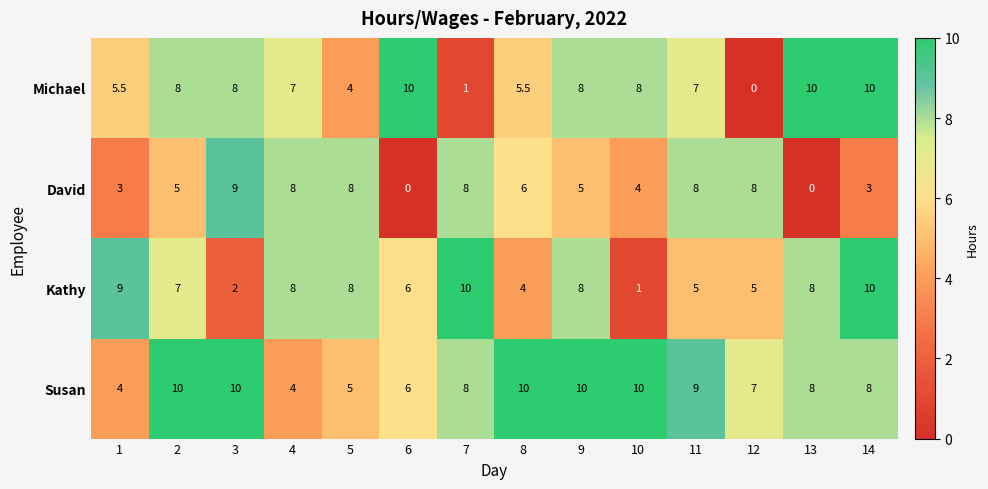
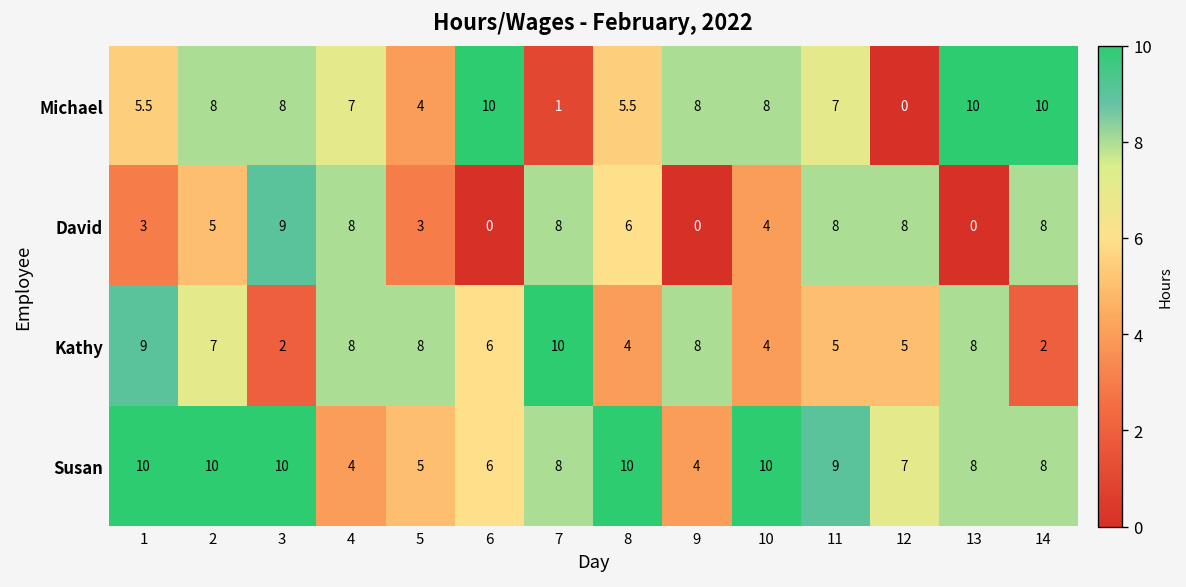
  {
    "Michael": {
      "1": 5.5,
      "2": 8,
      "3": 8,
      "4": 7,
      "5": 4,
      "6": 10,
      "7": 1,
      "8": 5.5,
      "9": 8,
      "10": 8,
      "11": 7,
      "12": 0,
      "13": 10,
      "14": 10
    },
    "David": {
      "1": 3,
      "2": 5,
      "3": 9,
      "4": 8,
-     "5": 8,
+     "5": 3,
      "6": 0,
      "7": 8,
      "8": 6,
-     "9": 5,
+     "9": 0,
      "10": 4,
      "11": 8,
      "12": 8,
      "13": 0,
-     "14": 3
+     "14": 8
    },
    "Kathy": {
      "1": 9,
      "2": 7,
      "3": 2,
      "4": 8,
      "5": 8,
      "6": 6,
      "7": 10,
      "8": 4,
      "9": 8,
-     "10": 1,
+     "10": 4,
      "11": 5,
      "12": 5,
      "13": 8,
-     "14": 10
+     "14": 2
    },
    "Susan": {
-     "1": 4,
+     "1": 10,
      "2": 10,
      "3": 10,
      "4": 4,
      "5": 5,
      "6": 6,
      "7": 8,
      "8": 10,
-     "9": 10,
+     "9": 4,
      "10": 10,
      "11": 9,
      "12": 7,
      "13": 8,
      "14": 8
    }
  }
